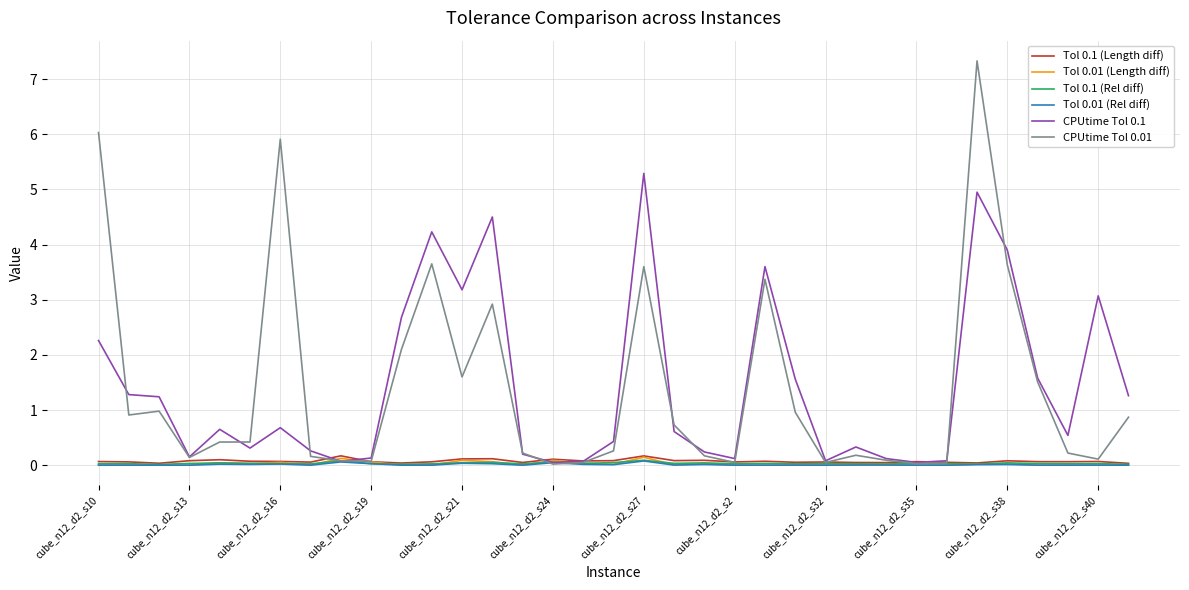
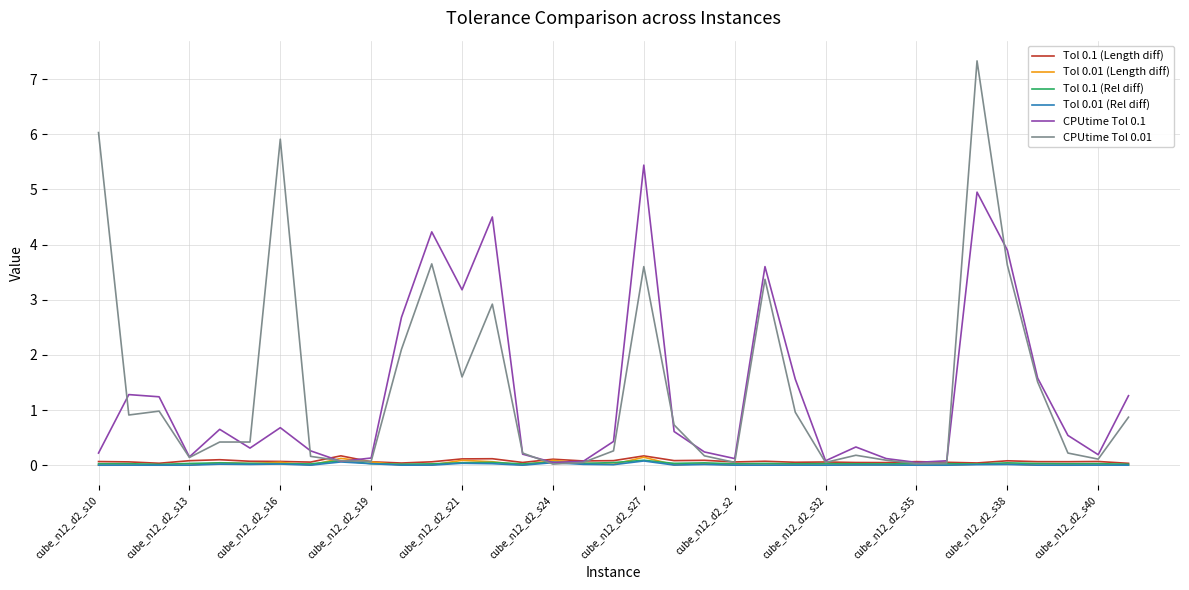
  {
    "Tol 0.1 (Length diff)": {
      "cube_n12_d2_s13": 0.1
    },
    "CPUtime Tol 0.1": {
-     "cube_n12_d2_s10": 2.3,
+     "cube_n12_d2_s10": 0.2,
      "cube_n12_d2_s16": 0.7,
      "cube_n12_d2_s19": 0.1,
      "cube_n12_d2_s21": 3.2,
-     "cube_n12_d2_s27": 5.3,
+     "cube_n12_d2_s27": 5.4,
      "cube_n12_d2_s2": 0.1,
      "cube_n12_d2_s38": 3.9,
-     "cube_n12_d2_s40": 3.1
+     "cube_n12_d2_s40": 0.2
    },
    "CPUtime Tol 0.01": {
      "cube_n12_d2_s10": 6.0,
      "cube_n12_d2_s16": 5.9,
      "cube_n12_d2_s21": 1.6,
      "cube_n12_d2_s27": 3.6,
      "cube_n12_d2_s38": 3.6
    }
  }
